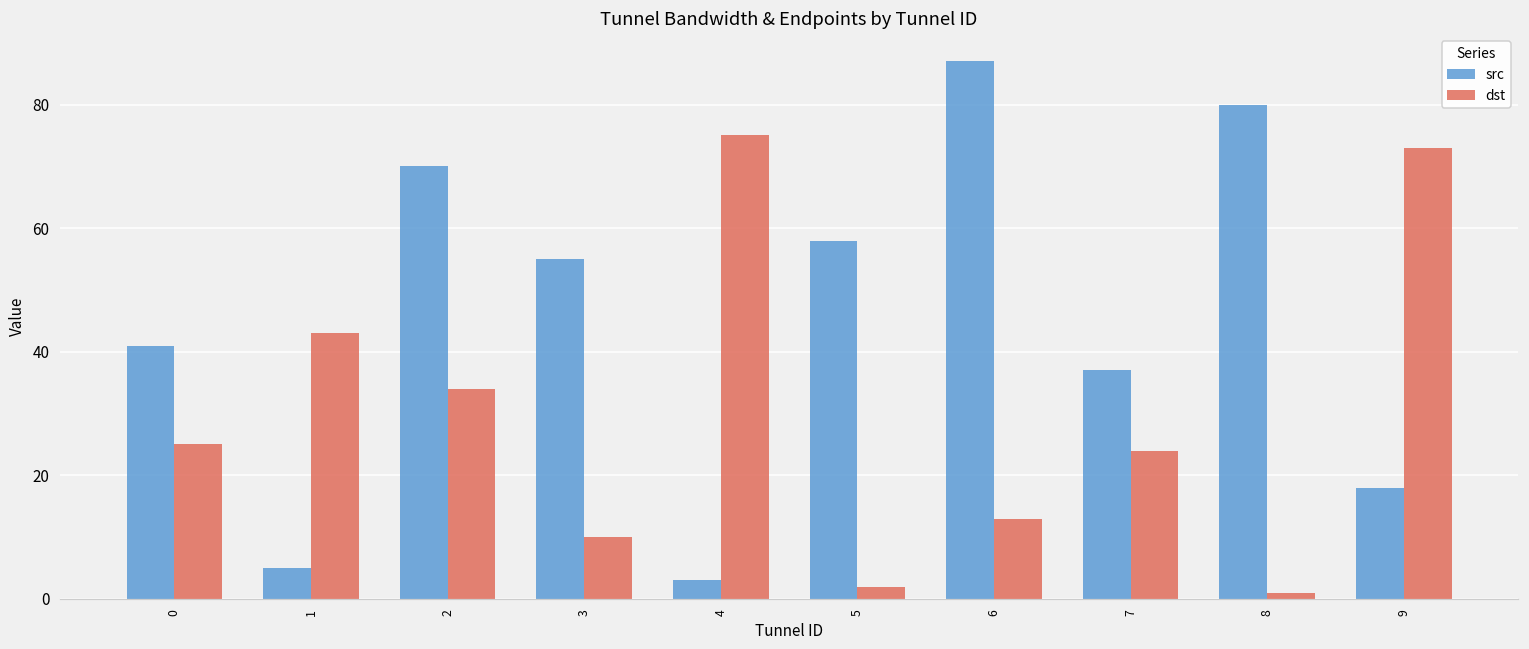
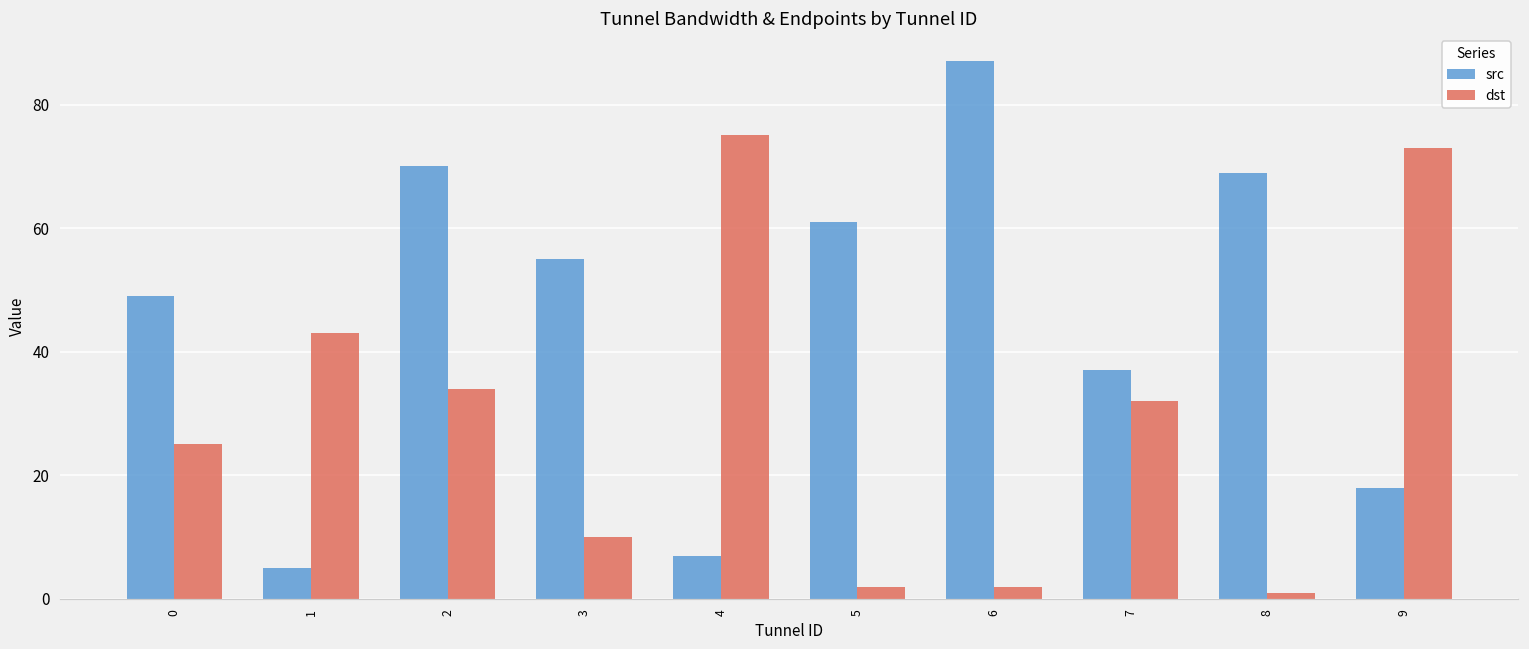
  {
    "src": {
-     "0": 41,
+     "0": 49,
      "1": 5,
      "2": 70,
      "3": 55,
-     "4": 3,
-     "5": 58,
+     "4": 7,
+     "5": 61,
      "6": 87,
      "7": 37,
-     "8": 80,
+     "8": 69,
      "9": 18
    },
    "dst": {
      "0": 25,
      "1": 43,
      "2": 34,
      "3": 10,
      "4": 75,
      "5": 2,
-     "6": 13,
-     "7": 24,
+     "6": 2,
+     "7": 32,
      "8": 1,
      "9": 73
    }
  }
